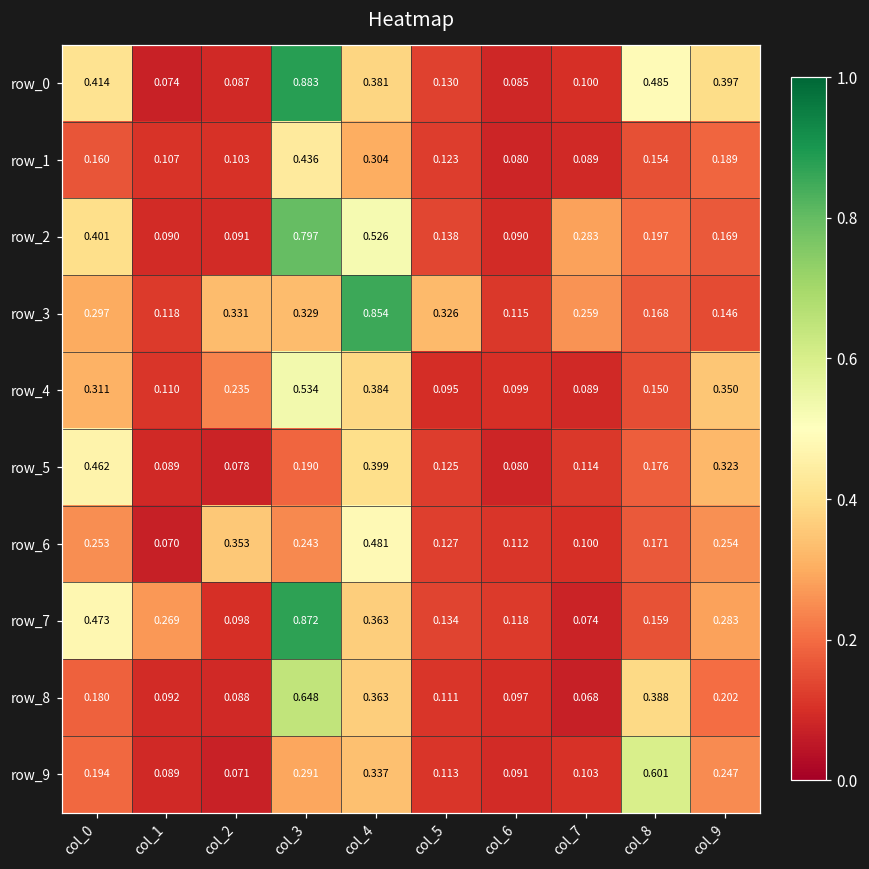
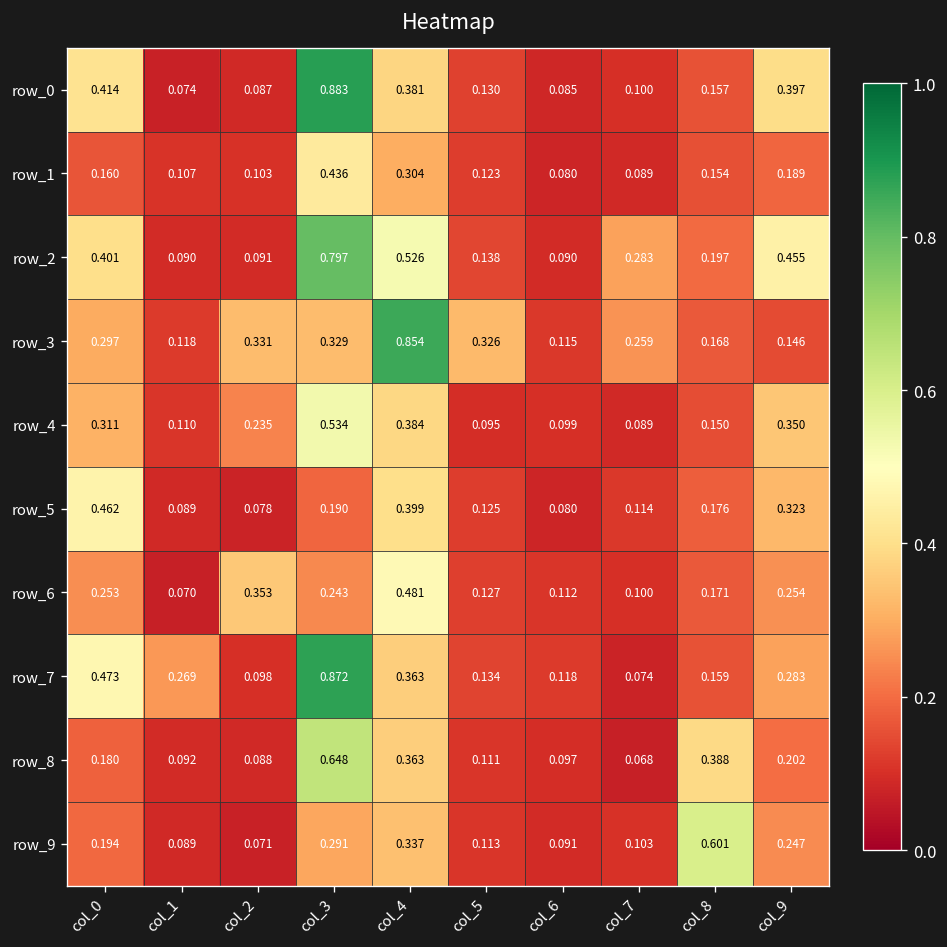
  {
    "row_0": {
      "col_0": 0.414,
      "col_1": 0.074,
      "col_2": 0.087,
      "col_3": 0.883,
      "col_4": 0.381,
      "col_5": 0.130,
      "col_6": 0.085,
      "col_7": 0.100,
-     "col_8": 0.485,
+     "col_8": 0.157,
      "col_9": 0.397
    },
    "row_1": {
      "col_0": 0.160,
      "col_1": 0.107,
      "col_2": 0.103,
      "col_3": 0.436,
      "col_4": 0.304,
      "col_5": 0.123,
      "col_6": 0.080,
      "col_7": 0.089,
      "col_8": 0.154,
      "col_9": 0.189
    },
    "row_2": {
      "col_0": 0.401,
      "col_1": 0.090,
      "col_2": 0.091,
      "col_3": 0.797,
      "col_4": 0.526,
      "col_5": 0.138,
      "col_6": 0.090,
      "col_7": 0.283,
      "col_8": 0.197,
-     "col_9": 0.169
+     "col_9": 0.455
    },
    "row_3": {
      "col_0": 0.297,
      "col_1": 0.118,
      "col_2": 0.331,
      "col_3": 0.329,
      "col_4": 0.854,
      "col_5": 0.326,
      "col_6": 0.115,
      "col_7": 0.259,
      "col_8": 0.168,
      "col_9": 0.146
    },
    "row_4": {
      "col_0": 0.311,
      "col_1": 0.110,
      "col_2": 0.235,
      "col_3": 0.534,
      "col_4": 0.384,
      "col_5": 0.095,
      "col_6": 0.099,
      "col_7": 0.089,
      "col_8": 0.150,
      "col_9": 0.350
    },
    "row_5": {
      "col_0": 0.462,
      "col_1": 0.089,
      "col_2": 0.078,
      "col_3": 0.190,
      "col_4": 0.399,
      "col_5": 0.125,
      "col_6": 0.080,
      "col_7": 0.114,
      "col_8": 0.176,
      "col_9": 0.323
    },
    "row_6": {
      "col_0": 0.253,
      "col_1": 0.070,
      "col_2": 0.353,
      "col_3": 0.243,
      "col_4": 0.481,
      "col_5": 0.127,
      "col_6": 0.112,
      "col_7": 0.100,
      "col_8": 0.171,
      "col_9": 0.254
    },
    "row_7": {
      "col_0": 0.473,
      "col_1": 0.269,
      "col_2": 0.098,
      "col_3": 0.872,
      "col_4": 0.363,
      "col_5": 0.134,
      "col_6": 0.118,
      "col_7": 0.074,
      "col_8": 0.159,
      "col_9": 0.283
    },
    "row_8": {
      "col_0": 0.180,
      "col_1": 0.092,
      "col_2": 0.088,
      "col_3": 0.648,
      "col_4": 0.363,
      "col_5": 0.111,
      "col_6": 0.097,
      "col_7": 0.068,
      "col_8": 0.388,
      "col_9": 0.202
    },
    "row_9": {
      "col_0": 0.194,
      "col_1": 0.089,
      "col_2": 0.071,
      "col_3": 0.291,
      "col_4": 0.337,
      "col_5": 0.113,
      "col_6": 0.091,
      "col_7": 0.103,
      "col_8": 0.601,
      "col_9": 0.247
    }
  }
